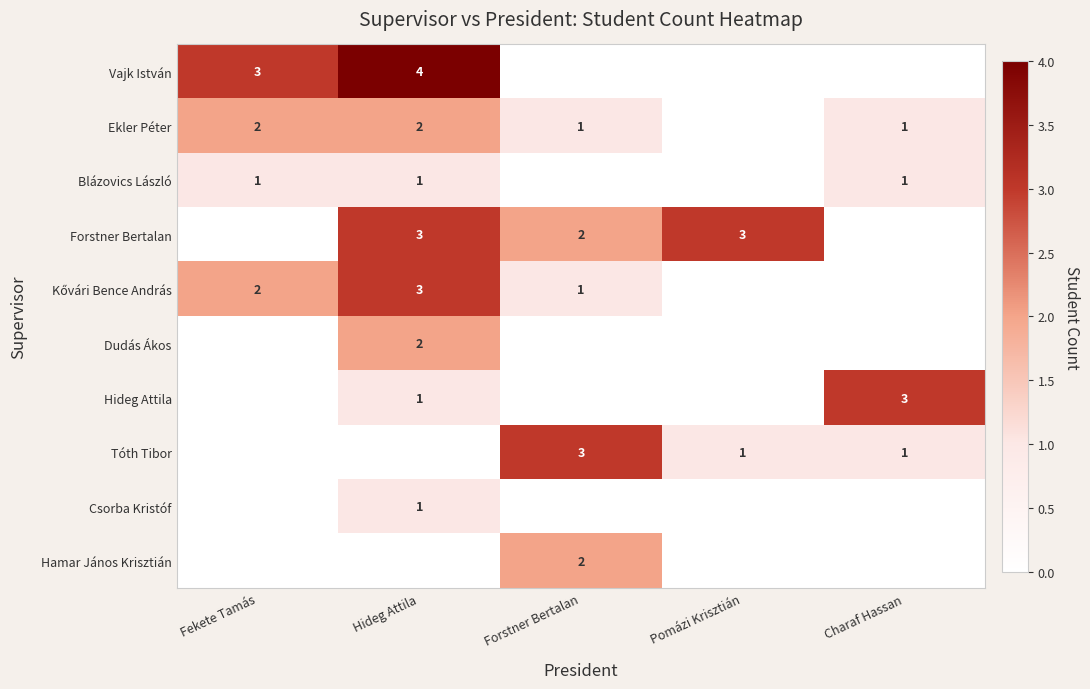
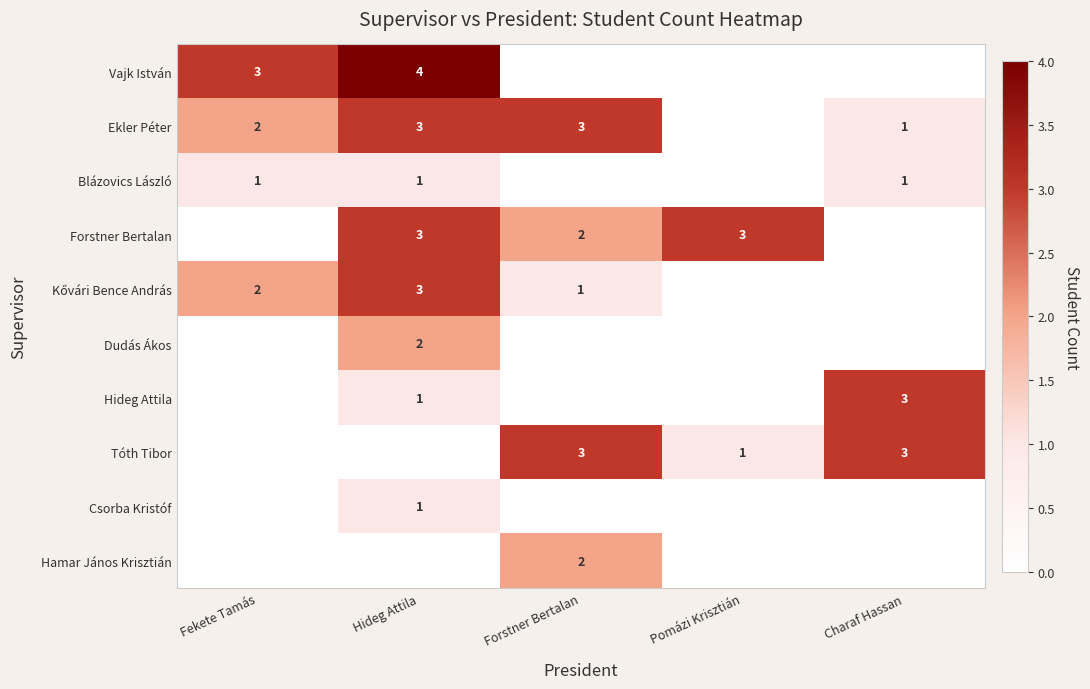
  {
    "Vajk István": {
      "Fekete Tamás": 3,
      "Hideg Attila": 4
    },
    "Ekler Péter": {
      "Fekete Tamás": 2,
-     "Hideg Attila": 2,
-     "Forstner Bertalan": 1,
+     "Hideg Attila": 3,
+     "Forstner Bertalan": 3,
      "Charaf Hassan": 1
    },
    "Blázovics László": {
      "Fekete Tamás": 1,
      "Hideg Attila": 1,
      "Charaf Hassan": 1
    },
    "Forstner Bertalan": {
      "Hideg Attila": 3,
      "Forstner Bertalan": 2,
      "Pomázi Krisztián": 3
    },
    "Kővári Bence András": {
      "Fekete Tamás": 2,
      "Hideg Attila": 3,
      "Forstner Bertalan": 1
    },
    "Dudás Ákos": {
      "Hideg Attila": 2
    },
    "Hideg Attila": {
      "Hideg Attila": 1,
      "Charaf Hassan": 3
    },
    "Tóth Tibor": {
      "Forstner Bertalan": 3,
      "Pomázi Krisztián": 1,
-     "Charaf Hassan": 1
+     "Charaf Hassan": 3
    },
    "Csorba Kristóf": {
      "Hideg Attila": 1
    },
    "Hamar János Krisztián": {
      "Forstner Bertalan": 2
    }
  }
